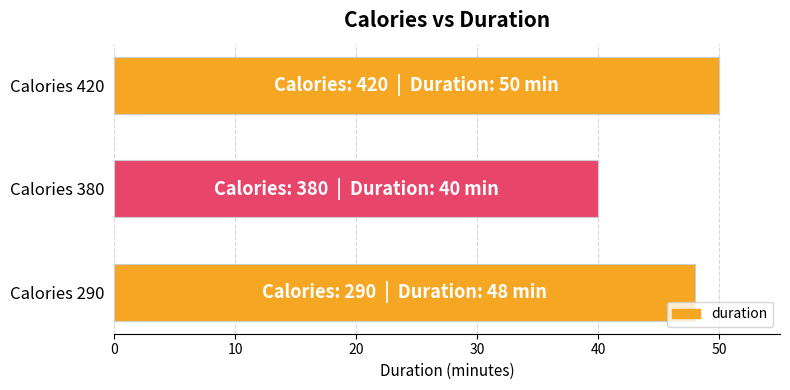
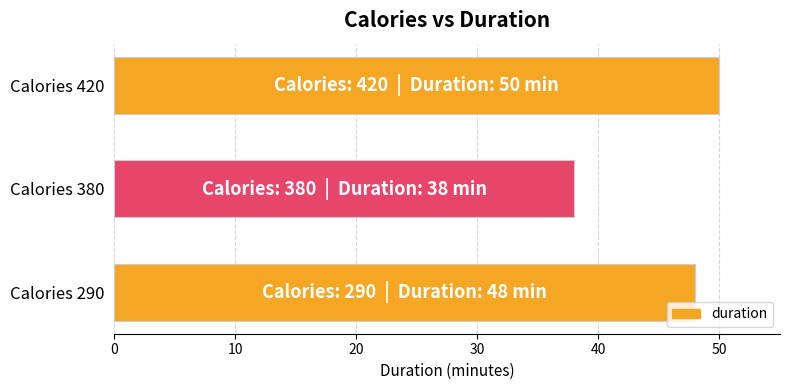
  {
    "Calories 420": 50,
-   "Calories 380": 40,
+   "Calories 380": 38,
    "Calories 290": 48
  }
